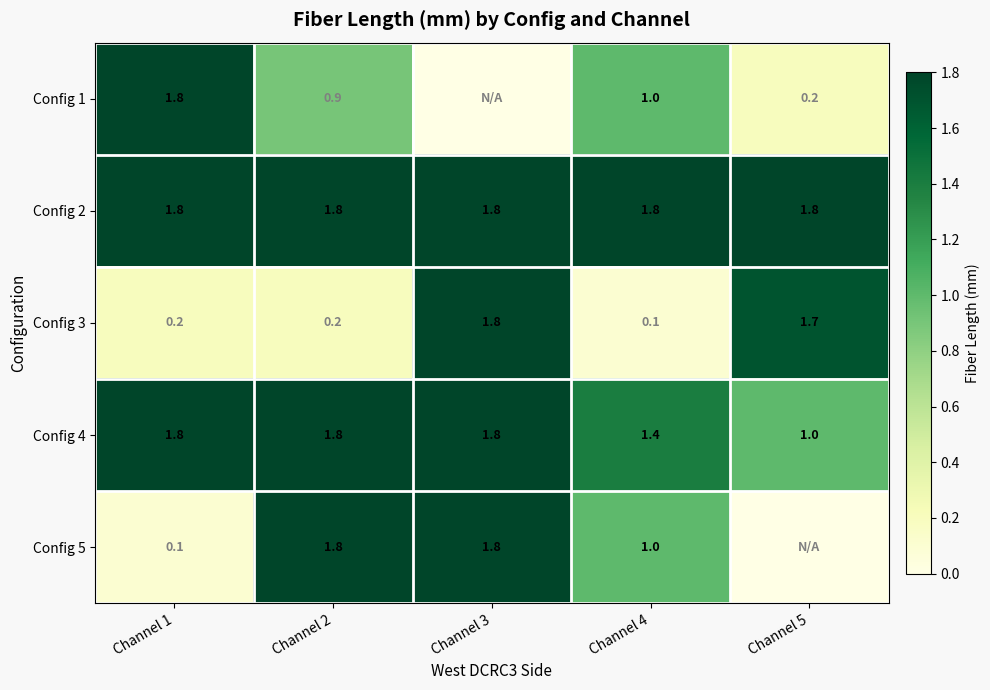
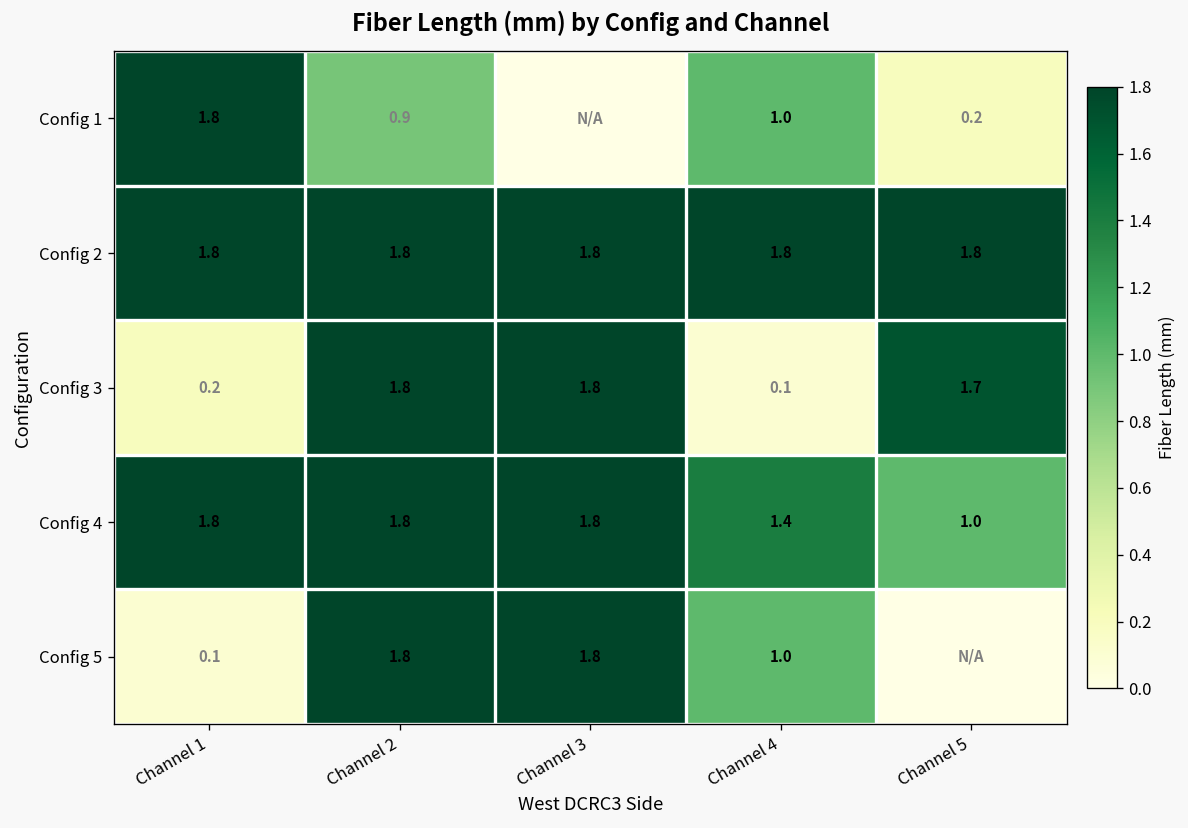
  {
    "Config 1": {
      "Channel 1": 1.8,
      "Channel 2": 0.9,
      "Channel 4": 1.0,
      "Channel 5": 0.2
    },
    "Config 2": {
      "Channel 1": 1.8,
      "Channel 2": 1.8,
      "Channel 3": 1.8,
      "Channel 4": 1.8,
      "Channel 5": 1.8
    },
    "Config 3": {
      "Channel 1": 0.2,
-     "Channel 2": 0.2,
+     "Channel 2": 1.8,
      "Channel 3": 1.8,
      "Channel 4": 0.1,
      "Channel 5": 1.7
    },
    "Config 4": {
      "Channel 1": 1.8,
      "Channel 2": 1.8,
      "Channel 3": 1.8,
      "Channel 4": 1.4,
      "Channel 5": 1.0
    },
    "Config 5": {
      "Channel 1": 0.1,
      "Channel 2": 1.8,
      "Channel 3": 1.8,
      "Channel 4": 1.0
    }
  }
